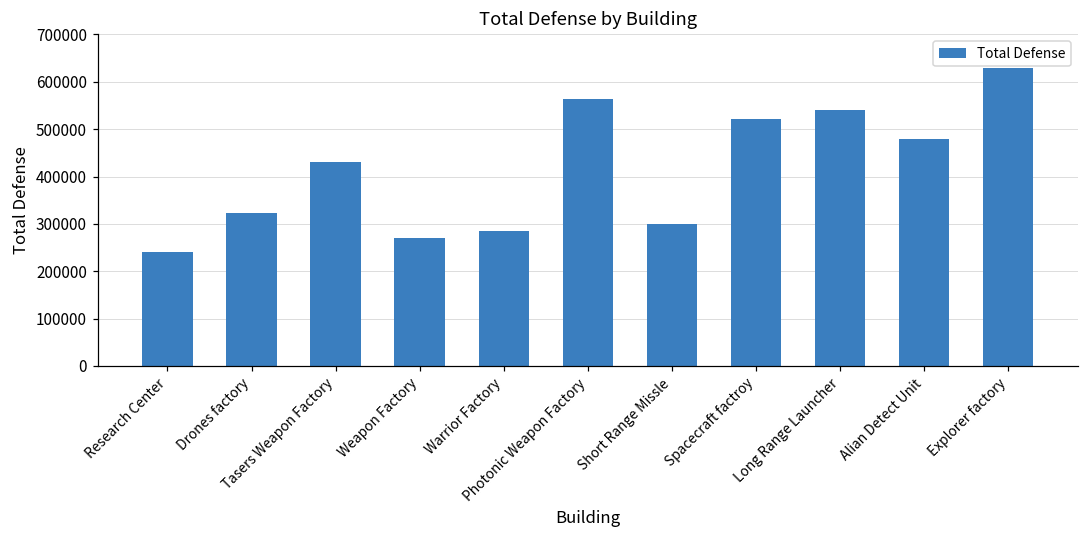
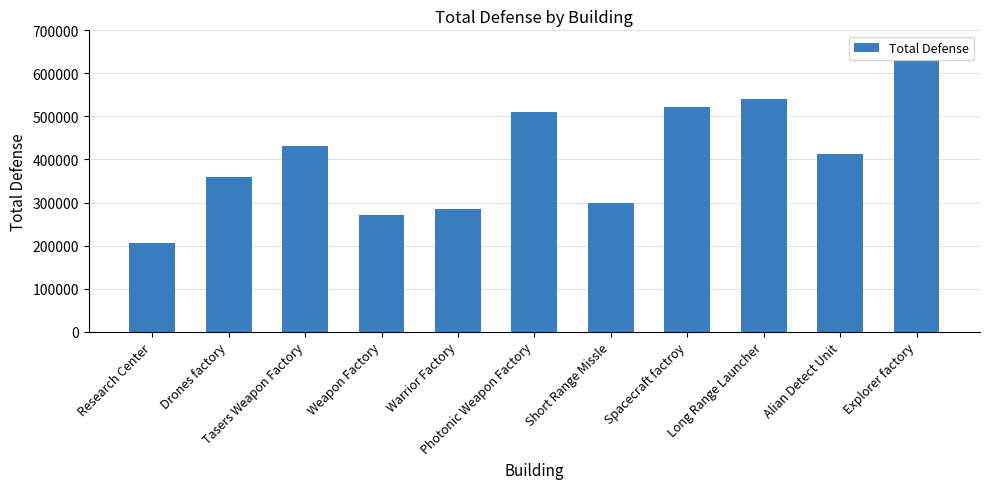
  {
-   "Research Center": 240000,
-   "Drones factory": 320000,
+   "Research Center": 210000,
+   "Drones factory": 360000,
    "Tasers Weapon Factory": 430000,
    "Weapon Factory": 270000,
    "Warrior Factory": 290000,
-   "Photonic Weapon Factory": 560000,
+   "Photonic Weapon Factory": 510000,
    "Short Range Missle": 300000,
    "Spacecraft factroy": 520000,
    "Long Range Launcher": 540000,
-   "Alian Detect Unit": 480000,
+   "Alian Detect Unit": 410000,
    "Explorer factory": 630000
  }
